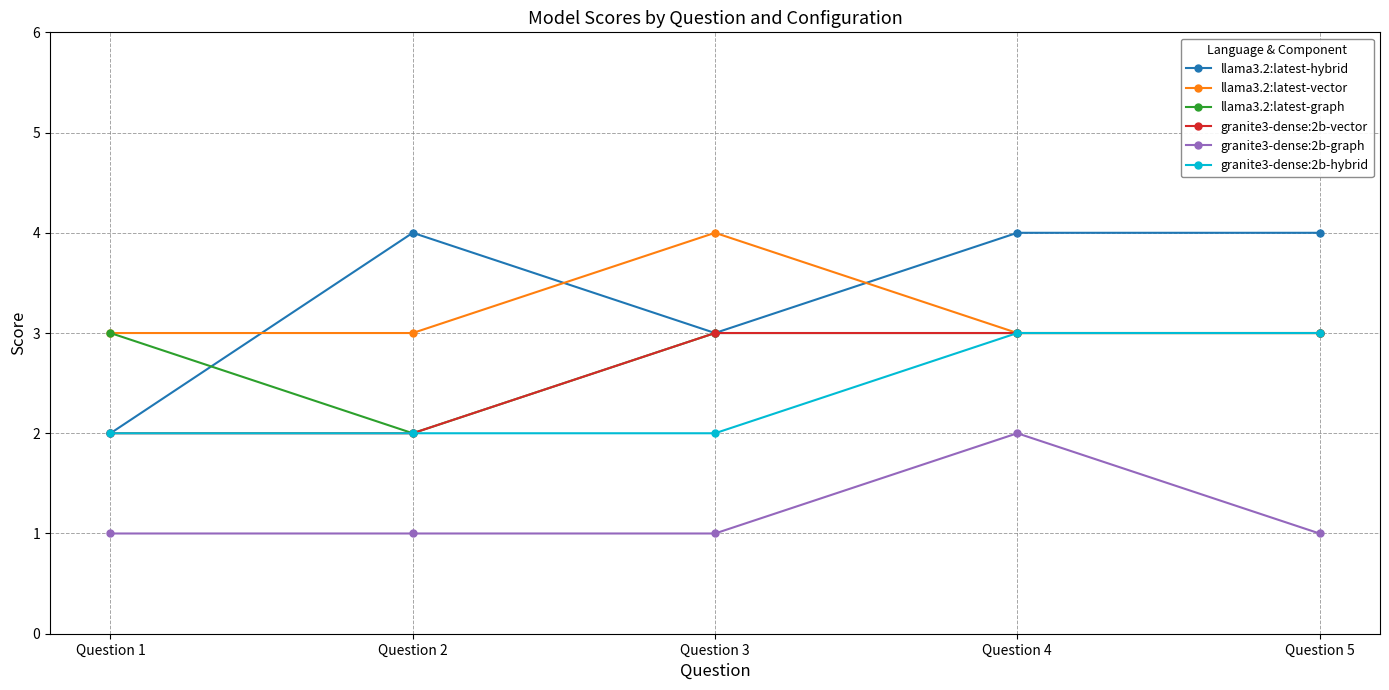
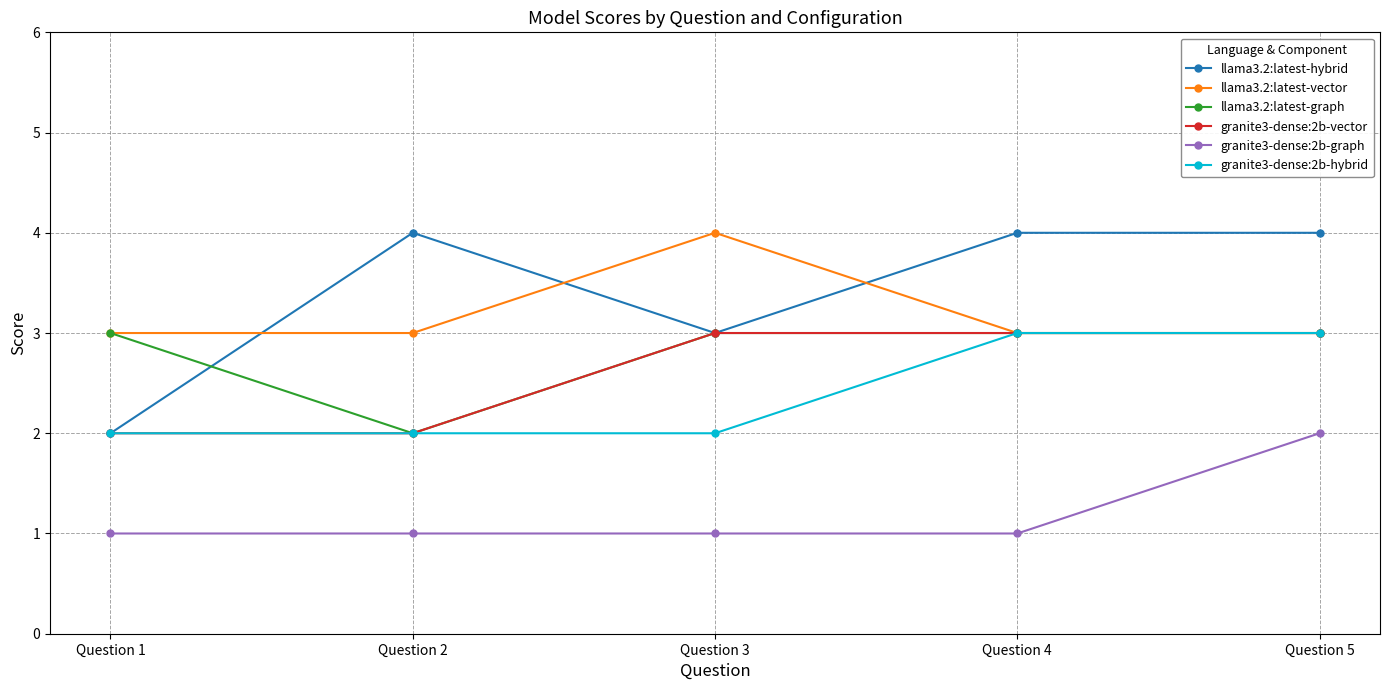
  {
    "llama3.2:latest-hybrid": {
      "Question 2": 4,
      "Question 4": 4,
      "Question 5": 4
    },
    "llama3.2:latest-vector": {
      "Question 2": 3,
      "Question 3": 4
    },
    "granite3-dense:2b-graph": {
      "Question 1": 1,
      "Question 2": 1,
      "Question 3": 1,
-     "Question 4": 2,
-     "Question 5": 1
+     "Question 4": 1,
+     "Question 5": 2
    },
    "granite3-dense:2b-hybrid": {
      "Question 3": 2
    }
  }
